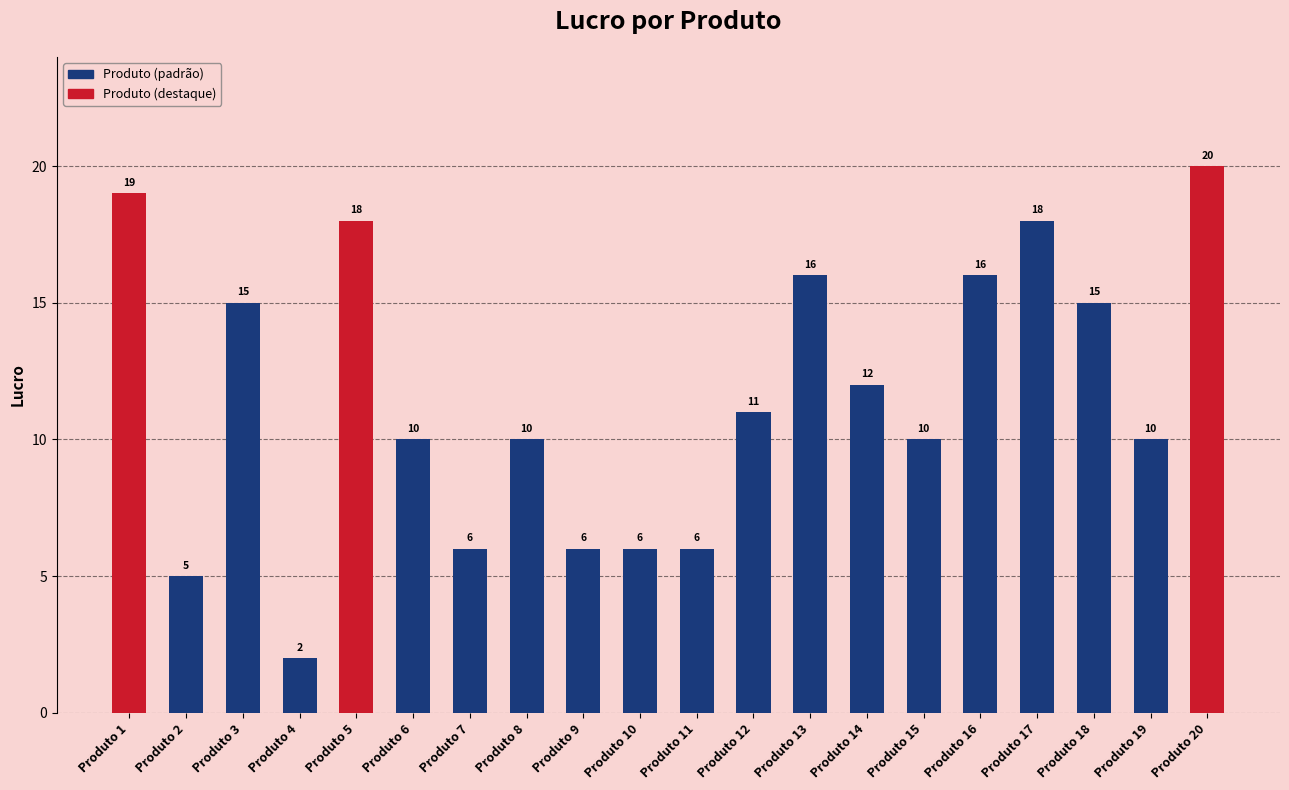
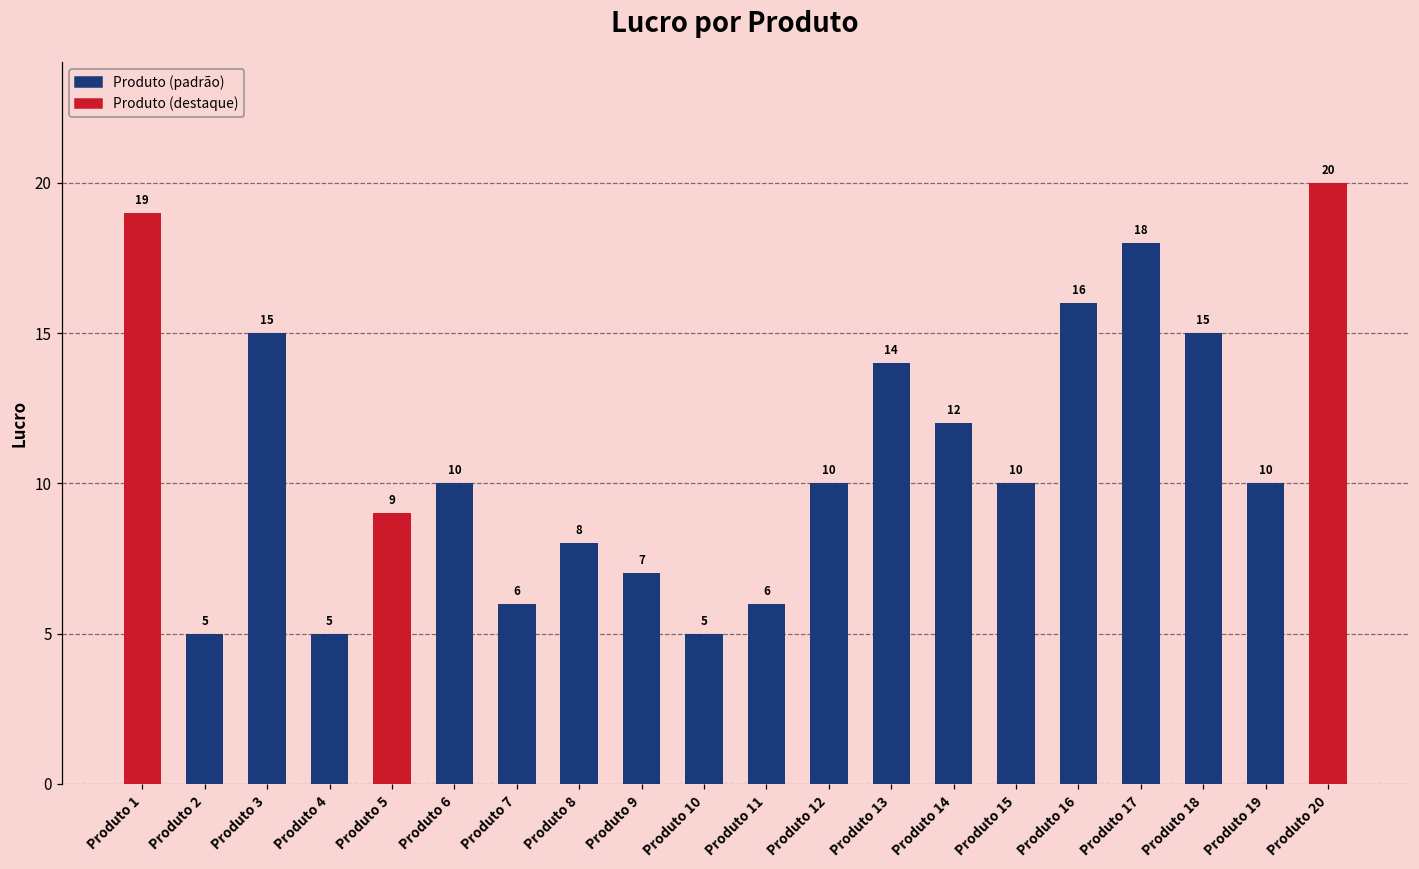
  {
    "Produto 1": 19,
    "Produto 2": 5,
    "Produto 3": 15,
-   "Produto 4": 2,
-   "Produto 5": 18,
+   "Produto 4": 5,
+   "Produto 5": 9,
    "Produto 6": 10,
    "Produto 7": 6,
-   "Produto 8": 10,
-   "Produto 9": 6,
-   "Produto 10": 6,
+   "Produto 8": 8,
+   "Produto 9": 7,
+   "Produto 10": 5,
    "Produto 11": 6,
-   "Produto 12": 11,
-   "Produto 13": 16,
+   "Produto 12": 10,
+   "Produto 13": 14,
    "Produto 14": 12,
    "Produto 15": 10,
    "Produto 16": 16,
    "Produto 17": 18,
    "Produto 18": 15,
    "Produto 19": 10,
    "Produto 20": 20
  }
